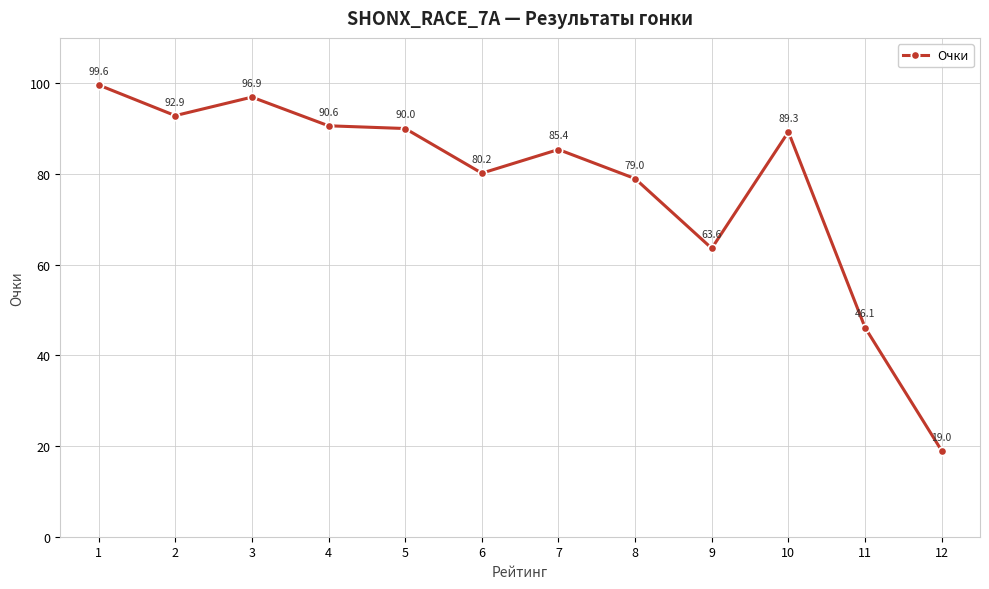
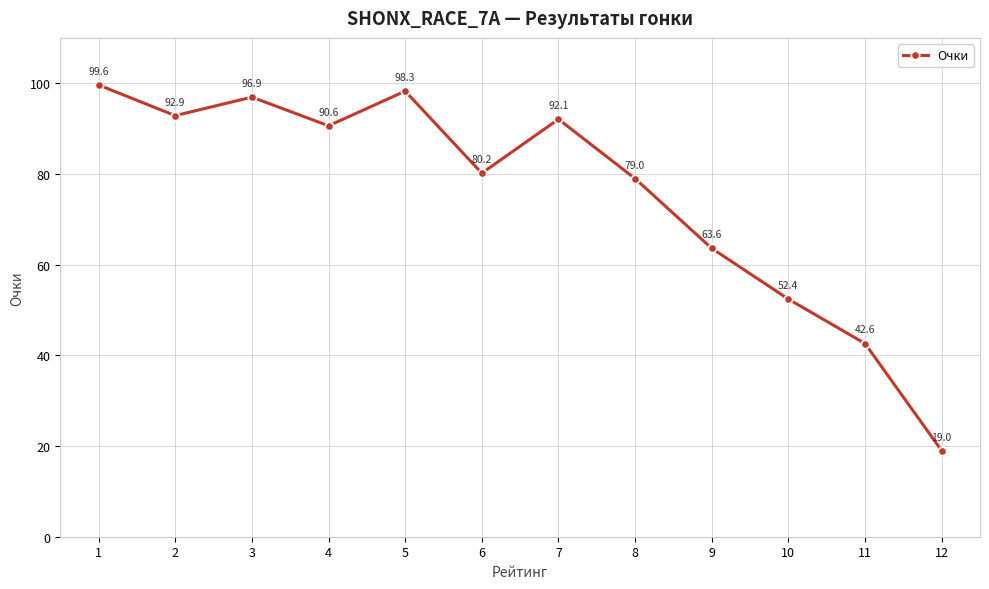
  {
    "1": 99.6,
    "2": 92.9,
    "3": 96.9,
    "4": 90.6,
-   "5": 90.0,
+   "5": 98.3,
    "6": 80.2,
-   "7": 85.4,
+   "7": 92.1,
    "8": 79.0,
    "9": 63.6,
-   "10": 89.3,
-   "11": 46.1,
+   "10": 52.4,
+   "11": 42.6,
    "12": 19.0
  }
